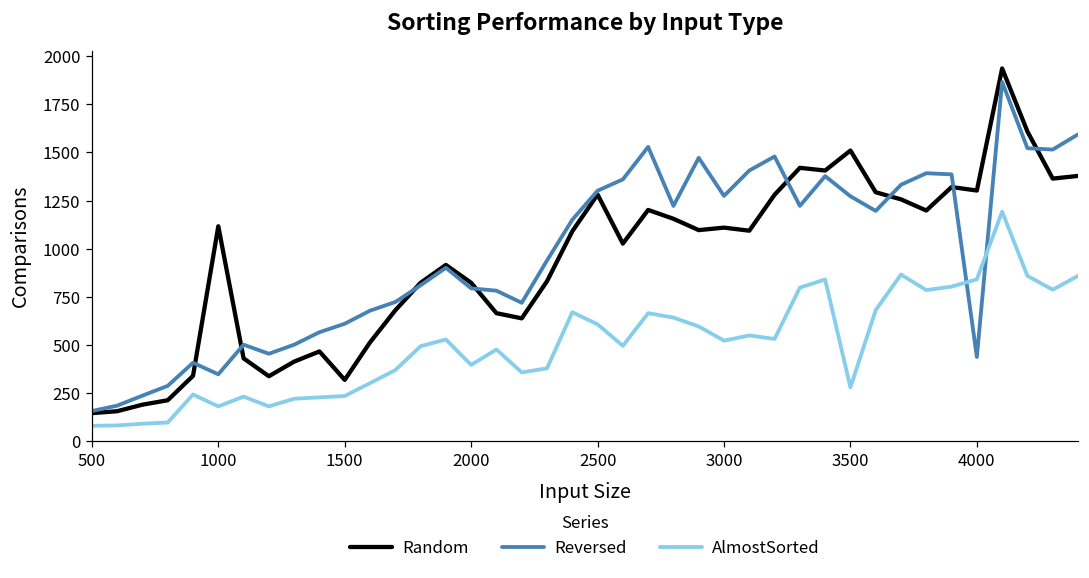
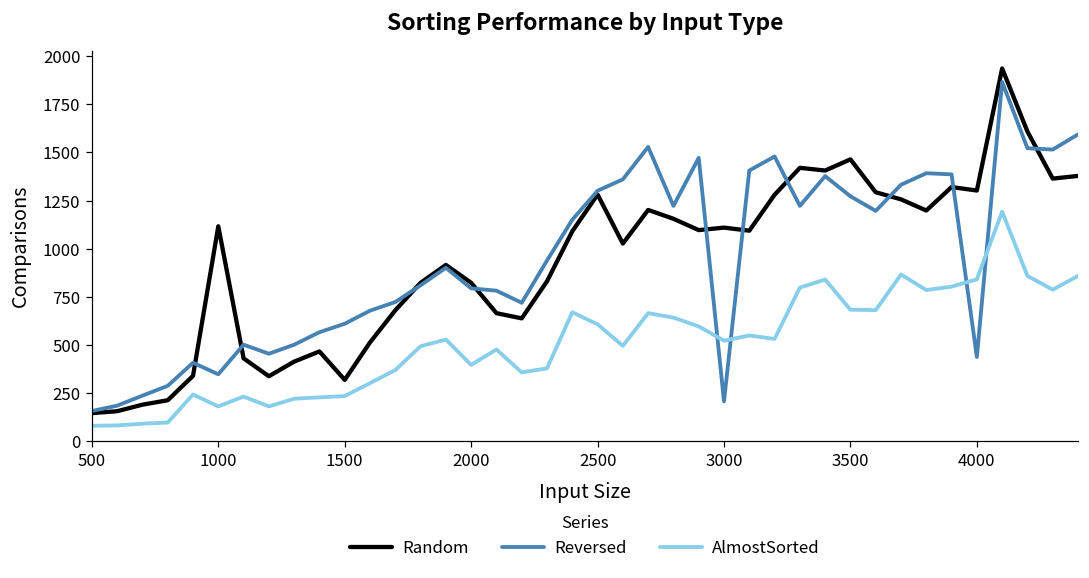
  {
    "Random": {
      "1000": 1120,
      "1500": 320,
      "2000": 820,
      "2500": 1280,
      "3000": 1110,
-     "3500": 1510,
+     "3500": 1460,
      "4000": 1300
    },
    "Reversed": {
      "1000": 350,
      "1500": 610,
      "2000": 790,
      "2500": 1300,
-     "3000": 1270,
+     "3000": 210,
      "3500": 1270,
      "4000": 440
    },
    "AlmostSorted": {
      "500": 80,
      "1000": 180,
      "1500": 230,
      "2000": 400,
      "2500": 610,
      "3000": 520,
-     "3500": 280,
+     "3500": 680,
      "4000": 840
    }
  }
